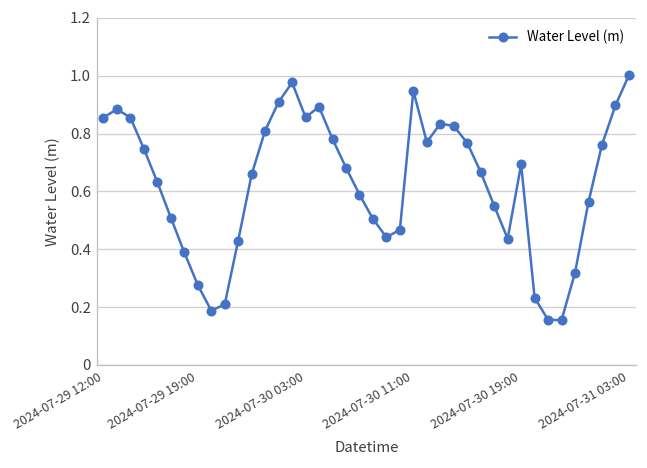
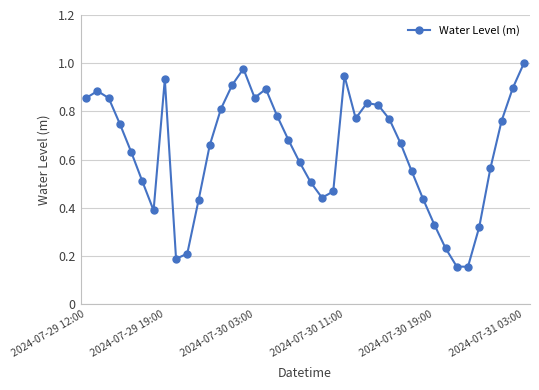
  {
    "2024-07-29 12:00": 0.86,
-   "2024-07-29 19:00": 0.28,
+   "2024-07-29 19:00": 0.93,
    "2024-07-30 03:00": 0.86,
    "2024-07-30 11:00": 0.95,
-   "2024-07-30 19:00": 0.69,
+   "2024-07-30 19:00": 0.33,
    "2024-07-31 03:00": 1.00
  }
